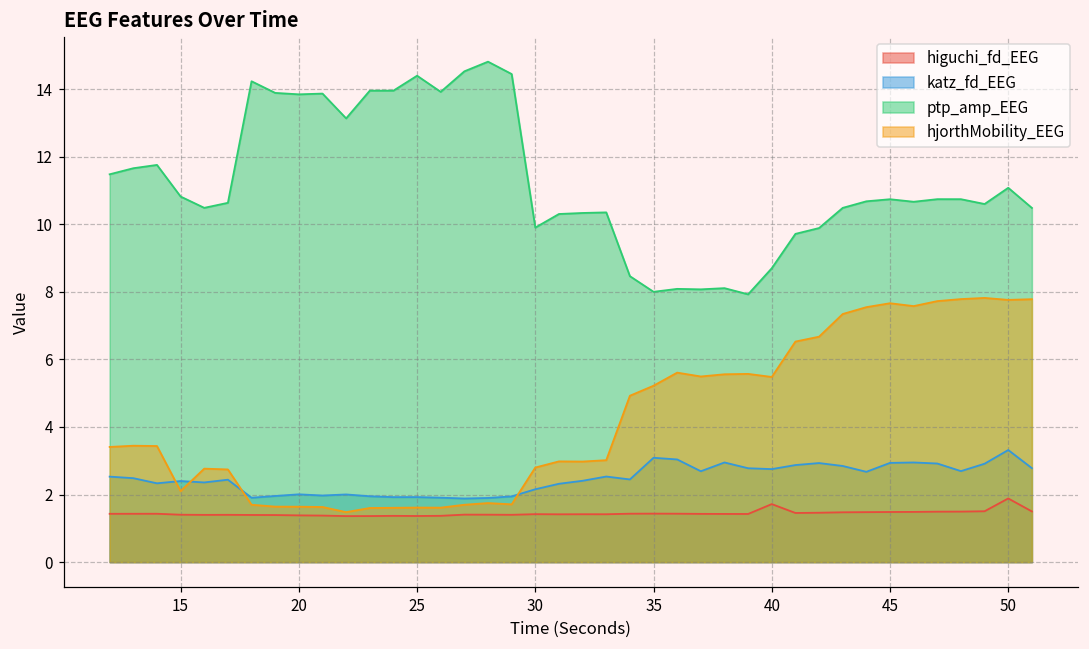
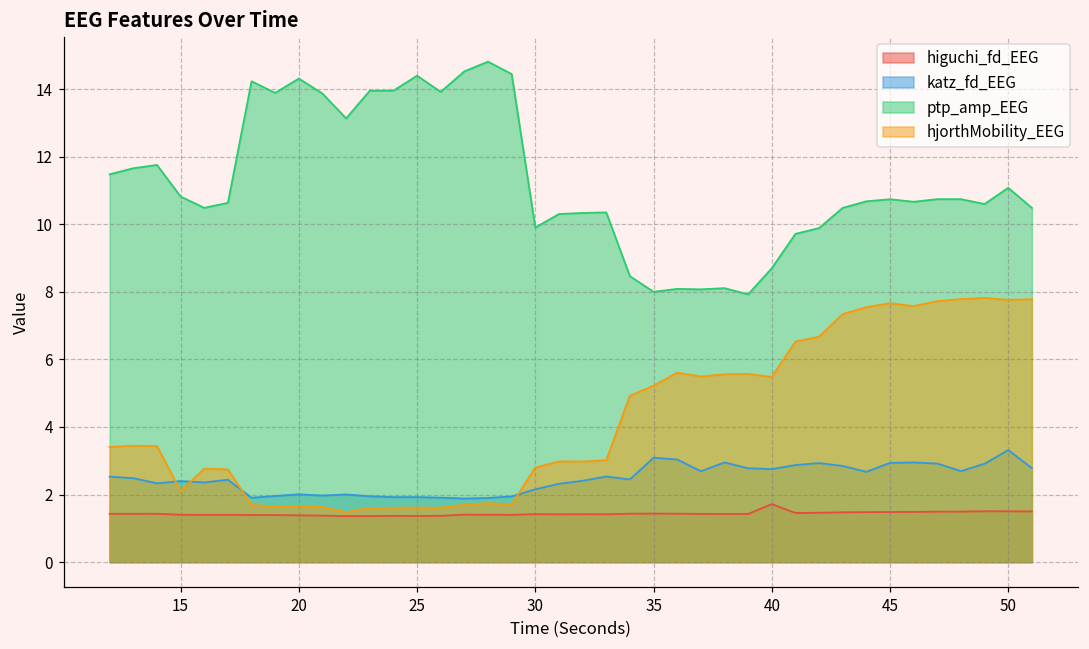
  {
    "higuchi_fd_EEG": {
      "15": 1.4,
      "20": 1.4,
      "25": 1.4,
      "30": 1.4,
      "35": 1.4,
      "40": 1.7,
      "45": 1.5,
-     "50": 1.9
+     "50": 1.5
    },
    "katz_fd_EEG": {
      "15": 2.4,
      "20": 2.0,
      "25": 1.9,
      "30": 2.2,
      "35": 3.1,
      "40": 2.8,
      "45": 2.9,
      "50": 3.3
    },
    "ptp_amp_EEG": {
      "15": 10.8,
-     "20": 13.8,
+     "20": 14.3,
      "25": 14.4,
      "30": 9.9,
      "35": 8.0,
      "40": 8.7,
      "45": 10.7,
      "50": 11.1
    },
    "hjorthMobility_EEG": {
      "15": 2.1,
      "20": 1.6,
      "25": 1.6,
      "30": 2.8,
      "35": 5.2,
      "40": 5.5,
      "45": 7.7,
      "50": 7.8
    }
  }
